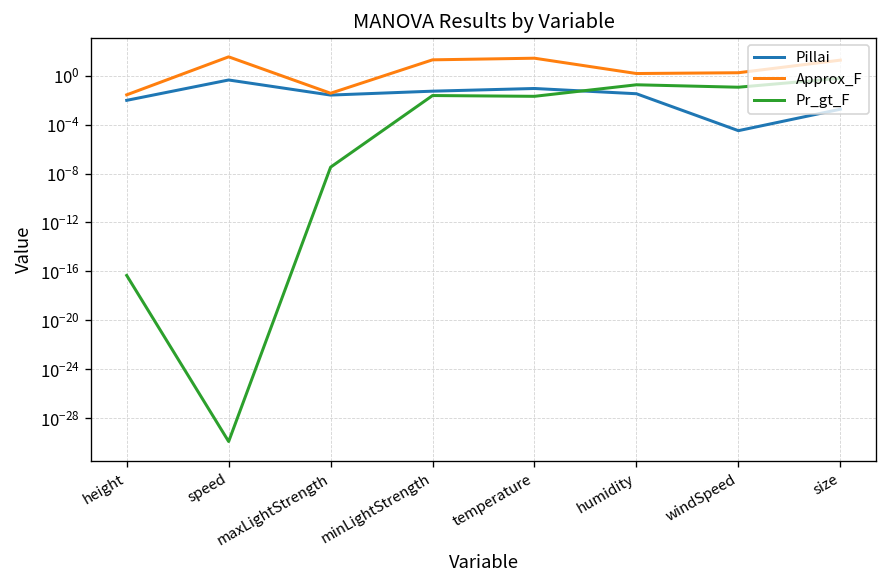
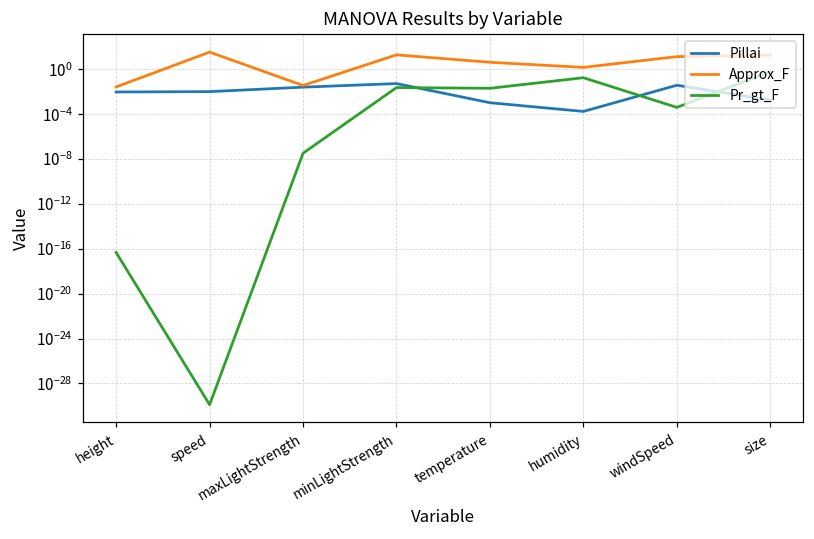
  {
    "Pillai": {
      "height": 0.01,
-     "speed": 0.4,
+     "speed": 0.01,
      "minLightStrength": 0.1,
-     "temperature": 0.1,
-     "humidity": 0.03,
-     "windSpeed": 0.00003
+     "temperature": 0.001,
+     "humidity": 0.0002,
+     "windSpeed": 0.04
    },
    "Approx_F": {
      "height": 0.03,
      "speed": 30,
      "minLightStrength": 20,
-     "temperature": 30,
+     "temperature": 4,
      "humidity": 1,
-     "windSpeed": 2
+     "windSpeed": 10
    },
    "Pr_gt_F": {
      "height": 0.000000000000,
      "speed": 0.000000000000,
      "maxLightStrength": 0.00000003,
      "minLightStrength": 0.02,
      "temperature": 0.02,
      "humidity": 0.2,
-     "windSpeed": 0.1
+     "windSpeed": 0.0004
    }
  }
